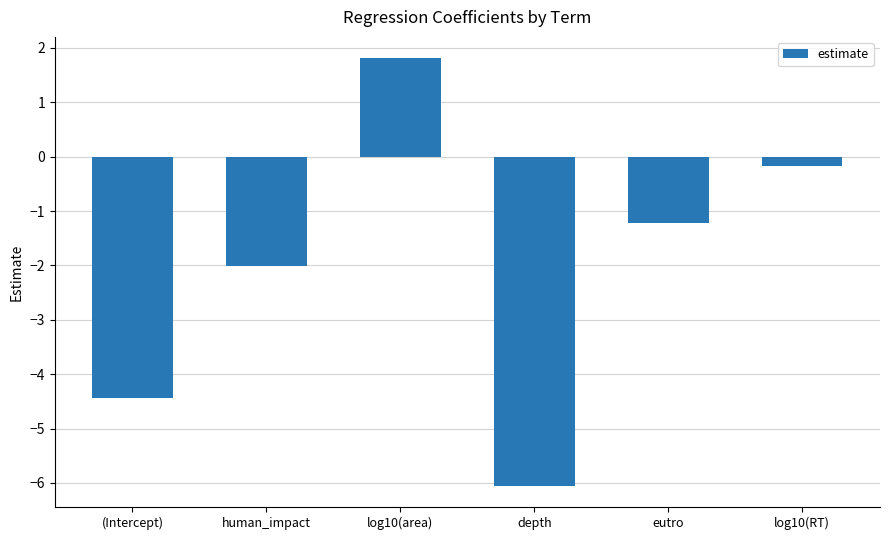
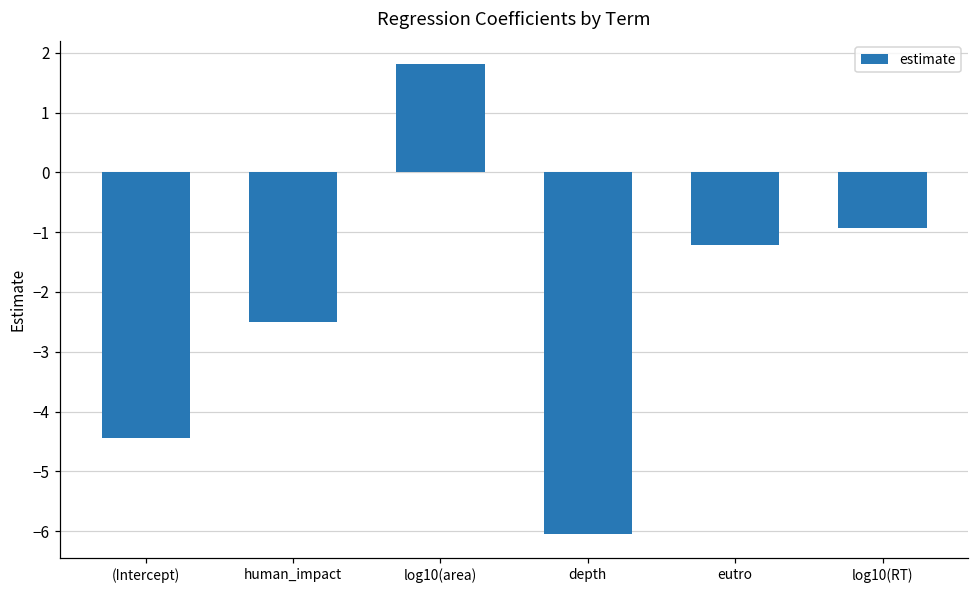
  {
    "(Intercept)": -4.4,
-   "human_impact": -2.0,
+   "human_impact": -2.5,
    "log10(area)": 1.8,
    "depth": -6.0,
    "eutro": -1.2,
-   "log10(RT)": -0.2
+   "log10(RT)": -0.9
  }
